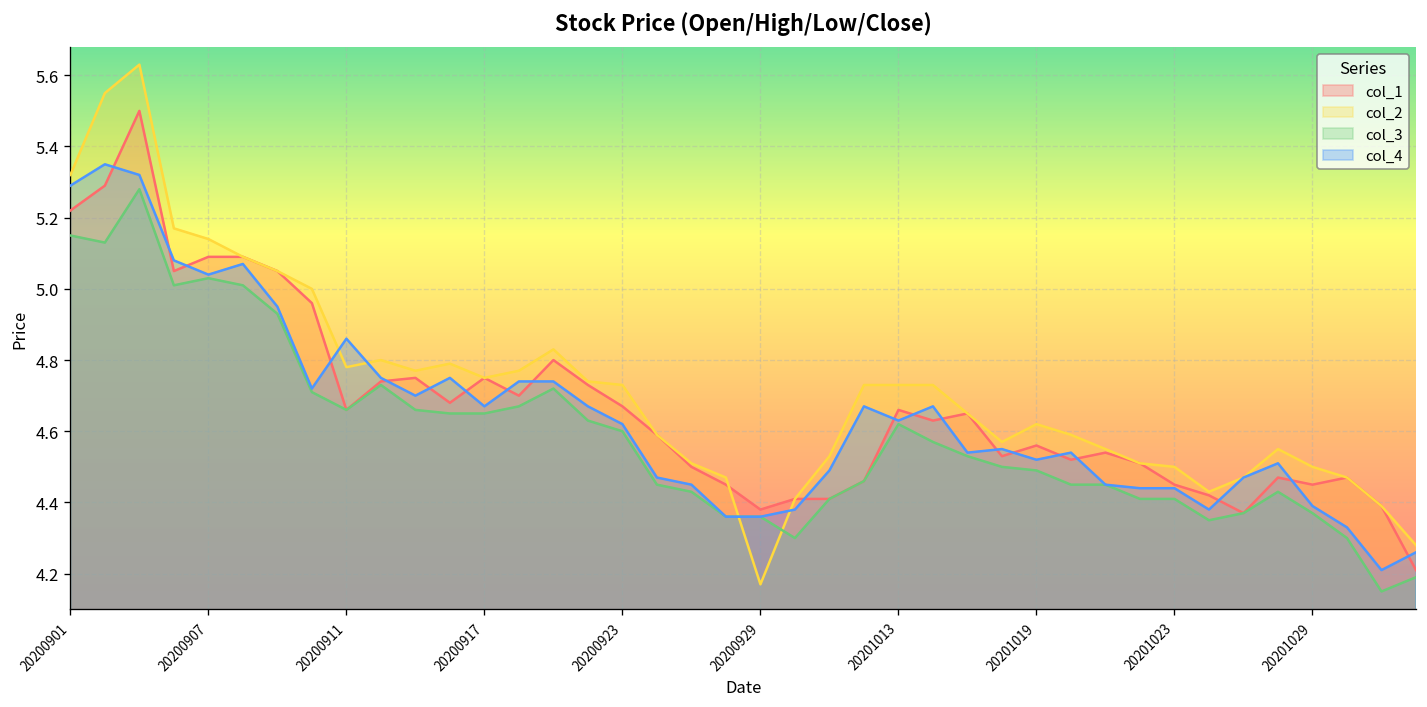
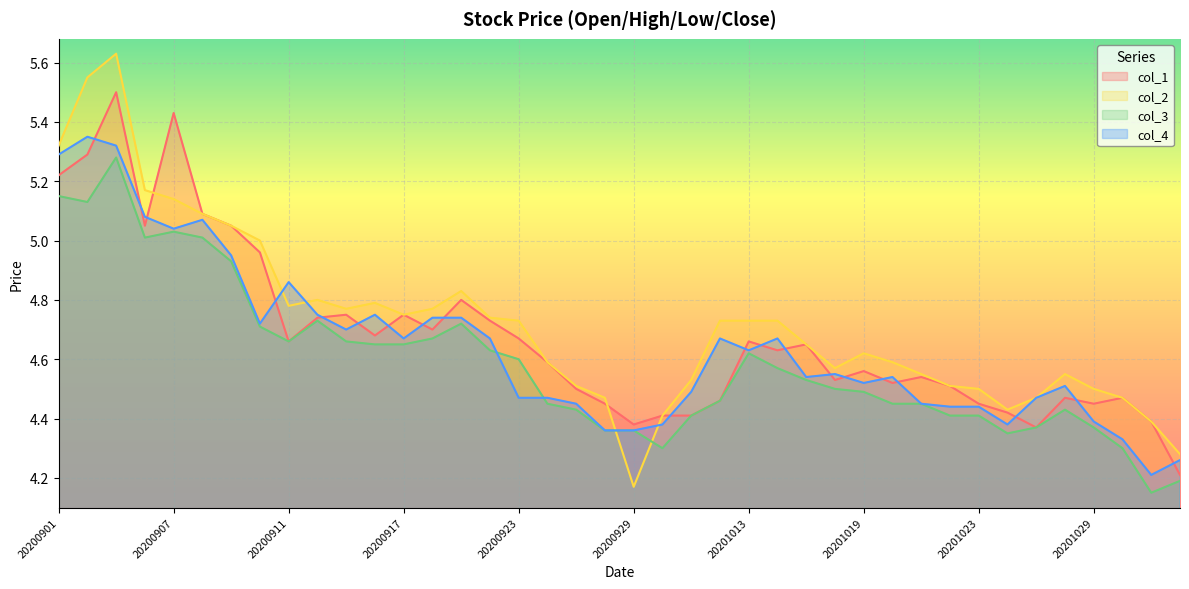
  {
    "col_1": {
      "20200901": 5.22,
-     "20200907": 5.09,
+     "20200907": 5.43,
      "20200923": 4.67,
      "20200929": 4.38,
      "20201013": 4.66,
      "20201019": 4.56,
      "20201023": 4.45,
      "20201029": 4.45
    },
    "col_2": {
      "20200901": 5.32,
      "20200907": 5.14,
      "20200911": 4.78,
      "20200923": 4.73,
      "20200929": 4.17,
      "20201013": 4.73,
      "20201019": 4.62,
      "20201023": 4.50,
      "20201029": 4.50
    },
    "col_3": {
      "20200901": 5.15,
      "20200907": 5.03,
      "20200917": 4.65,
      "20200923": 4.60,
      "20201013": 4.62,
      "20201019": 4.49,
      "20201023": 4.41,
      "20201029": 4.37
    },
    "col_4": {
      "20200901": 5.29,
      "20200907": 5.04,
      "20200911": 4.86,
      "20200917": 4.67,
-     "20200923": 4.62,
+     "20200923": 4.47,
      "20201013": 4.63,
      "20201019": 4.52,
      "20201023": 4.44,
      "20201029": 4.39
    }
  }
